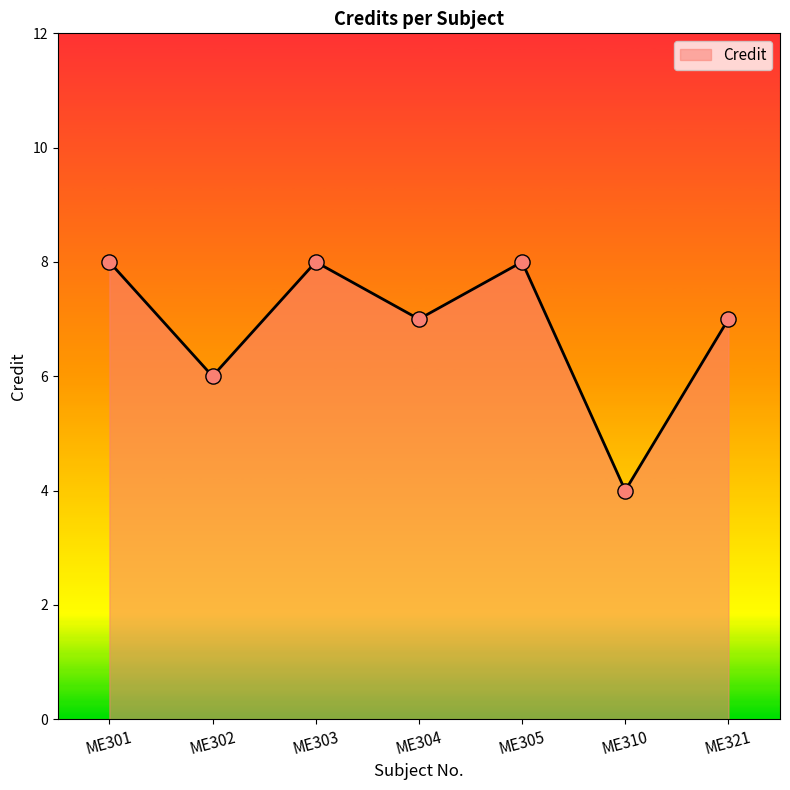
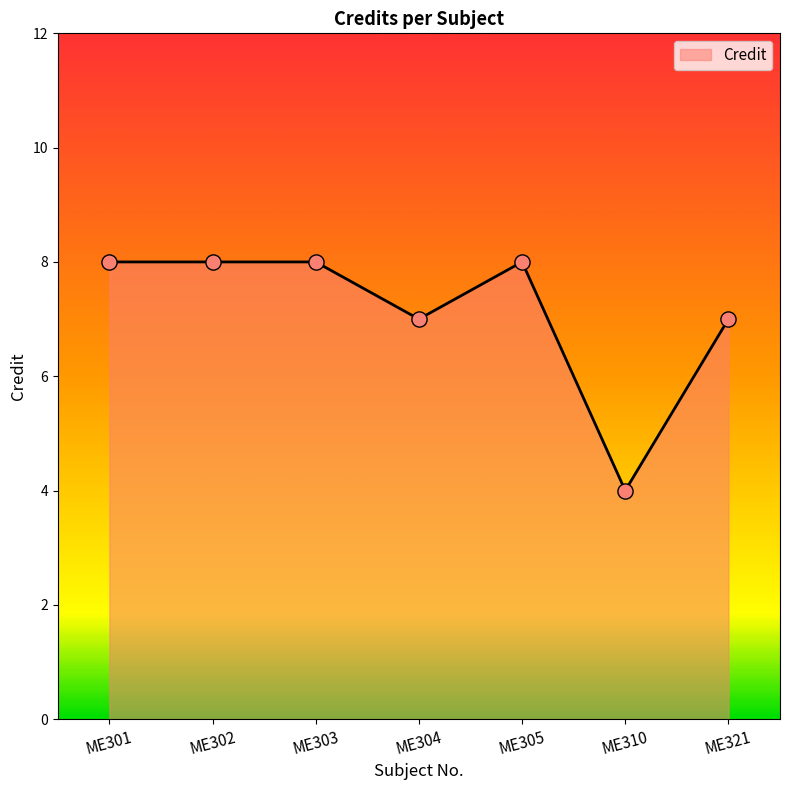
  {
    "ME301": 8,
-   "ME302": 6,
+   "ME302": 8,
    "ME303": 8,
    "ME304": 7,
    "ME305": 8,
    "ME310": 4,
    "ME321": 7
  }
